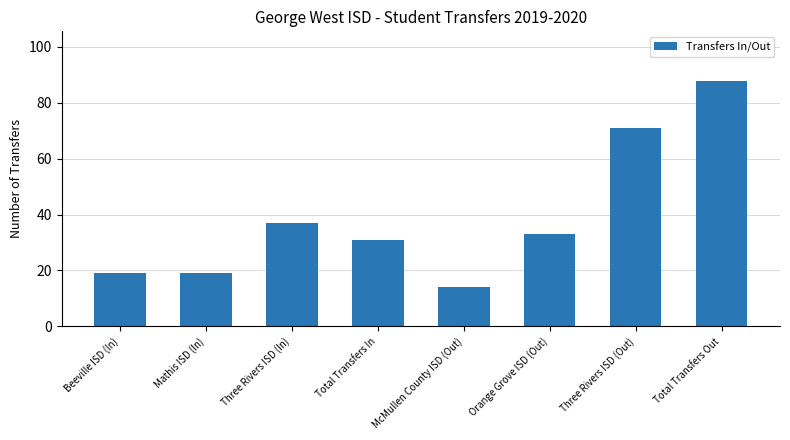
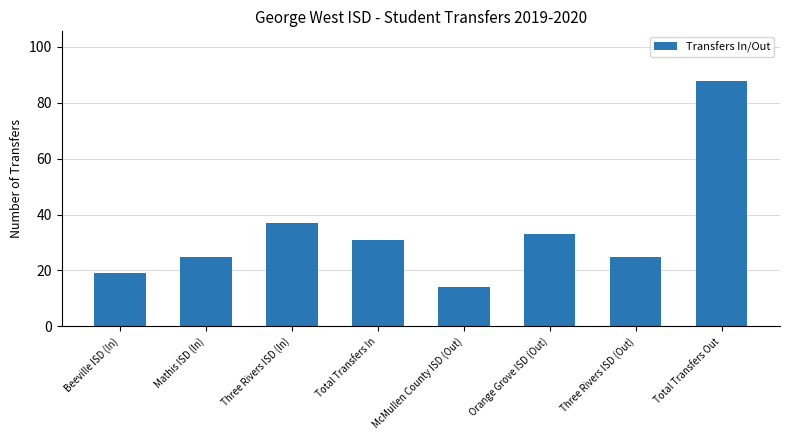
  {
    "Beeville ISD (In)": 19,
-   "Mathis ISD (In)": 19,
+   "Mathis ISD (In)": 25,
    "Three Rivers ISD (In)": 37,
    "Total Transfers In": 31,
    "McMullen County ISD (Out)": 14,
    "Orange Grove ISD (Out)": 33,
-   "Three Rivers ISD (Out)": 71,
+   "Three Rivers ISD (Out)": 25,
    "Total Transfers Out": 88
  }
